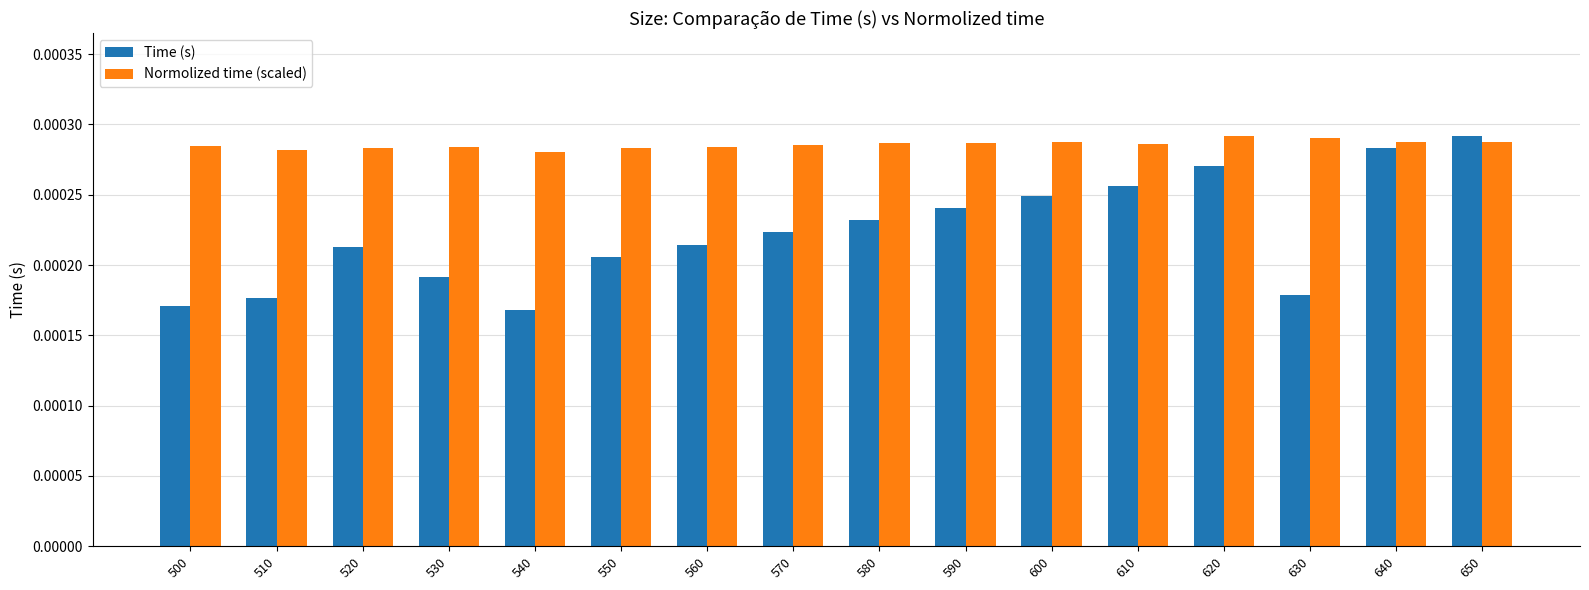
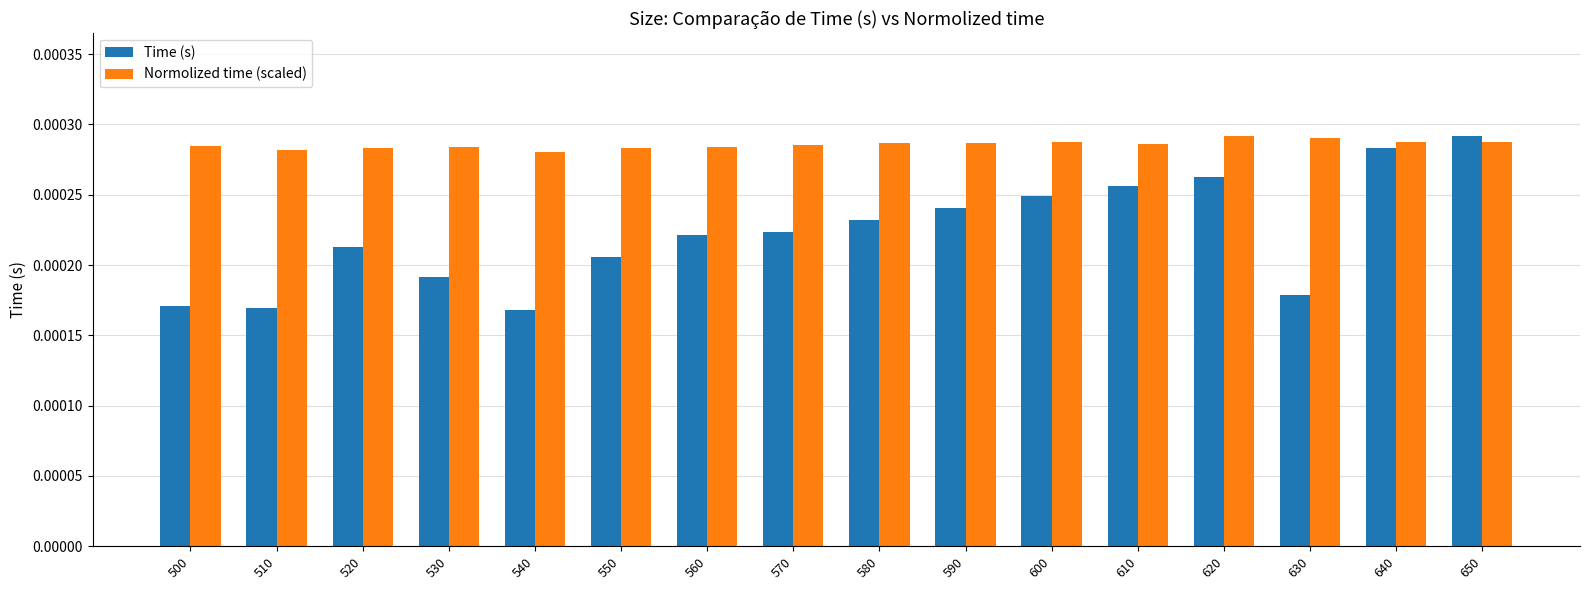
  {
    "Time (s)": {
      "500": 0.000171,
-     "510": 0.000176,
+     "510": 0.000169,
      "520": 0.000213,
      "530": 0.000192,
      "540": 0.000168,
      "550": 0.000206,
-     "560": 0.000214,
+     "560": 0.000221,
      "570": 0.000223,
      "580": 0.000232,
      "590": 0.000240,
      "600": 0.000249,
      "610": 0.000256,
-     "620": 0.000270,
+     "620": 0.000263,
      "630": 0.000179,
      "640": 0.000283,
      "650": 0.000292
    },
    "Normolized time (scaled)": {
      "500": 0.000285,
      "510": 0.000282,
      "520": 0.000283,
      "530": 0.000284,
      "540": 0.000280,
      "550": 0.000283,
      "560": 0.000284,
      "570": 0.000286,
      "580": 0.000287,
      "590": 0.000287,
      "600": 0.000288,
      "610": 0.000286,
      "620": 0.000292,
      "630": 0.000290,
      "640": 0.000288,
      "650": 0.000287
    }
  }
